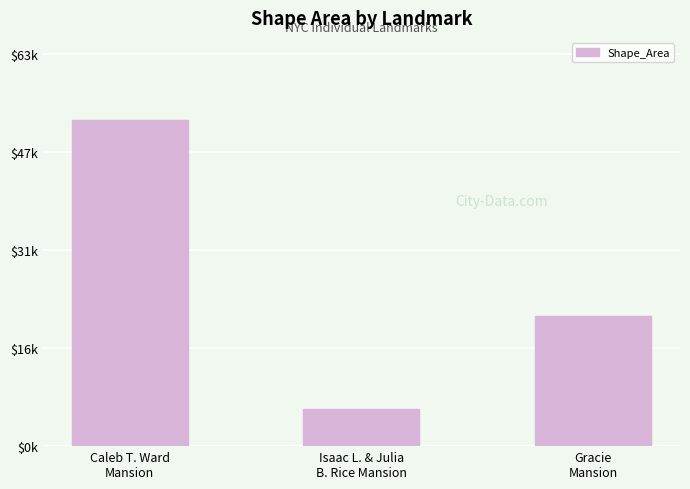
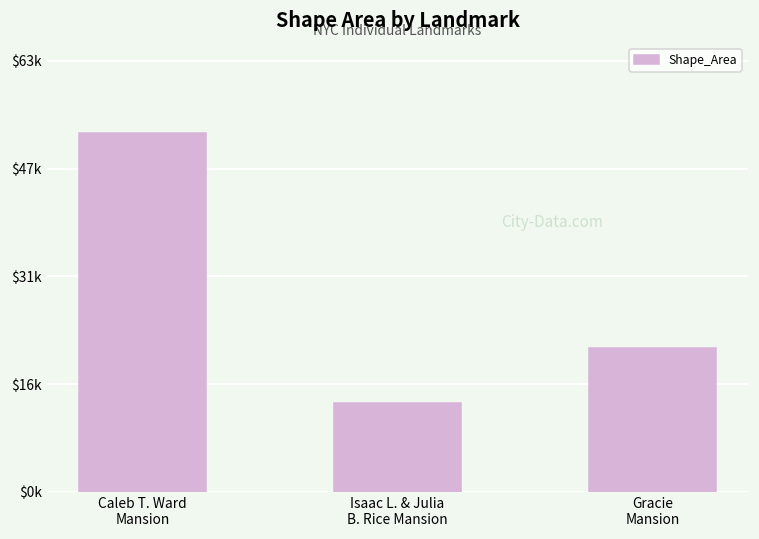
  {
    "Caleb T. Ward Mansion": "$52000",
-   "Isaac L. & Julia B. Rice Mansion": "$6000",
+   "Isaac L. & Julia B. Rice Mansion": "$13000",
    "Gracie Mansion": "$21000"
  }
